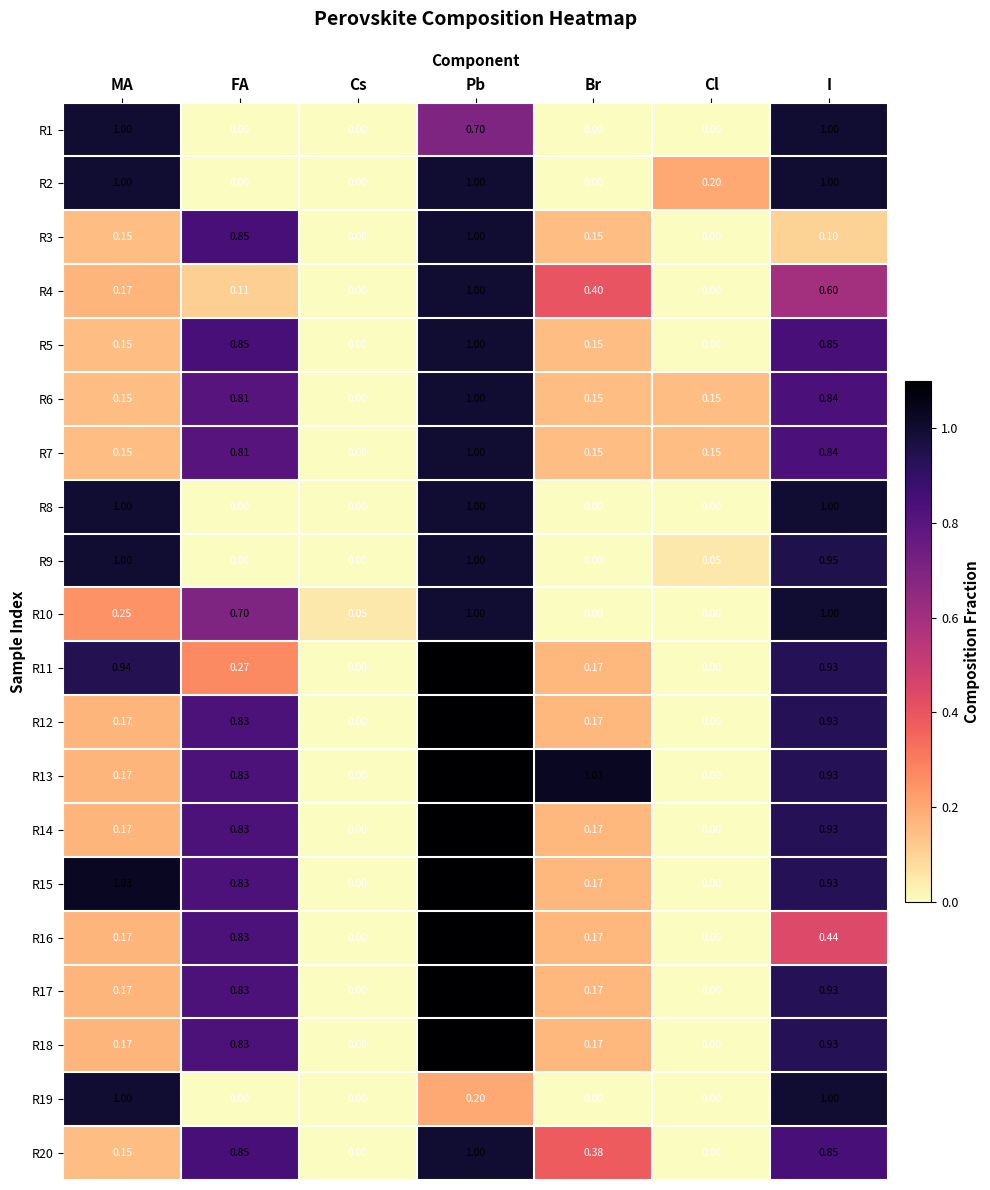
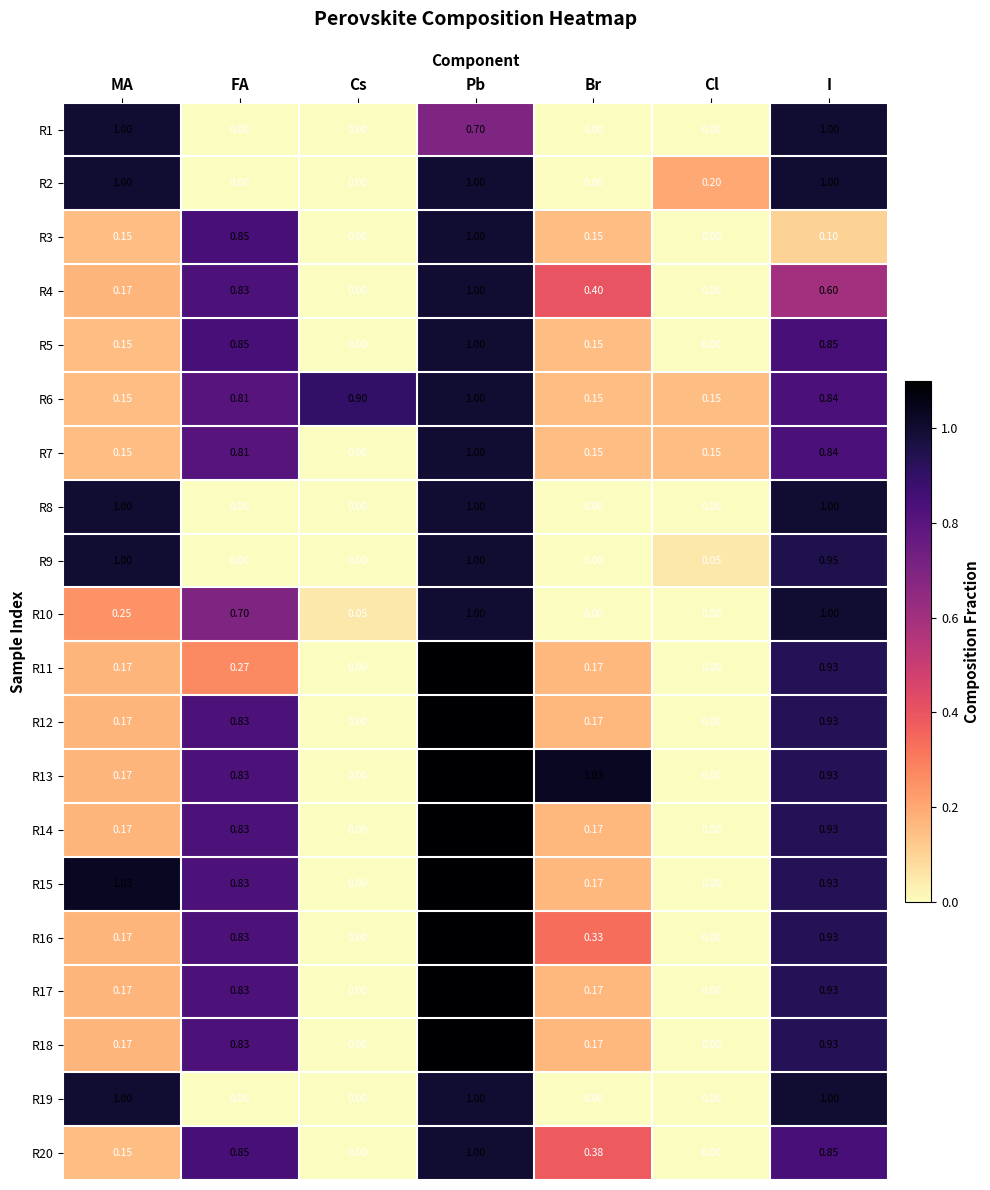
  {
    "R1": {
      "MA": 1.00,
      "FA": 0.00,
      "Cs": 0.00,
      "Pb": 0.70,
      "Br": 0.00,
      "Cl": 0.00,
      "I": 1.00
    },
    "R2": {
      "MA": 1.00,
      "FA": 0.00,
      "Cs": 0.00,
      "Pb": 1.00,
      "Br": 0.00,
      "Cl": 0.20,
      "I": 1.00
    },
    "R3": {
      "MA": 0.15,
      "FA": 0.85,
      "Cs": 0.00,
      "Pb": 1.00,
      "Br": 0.15,
      "Cl": 0.00,
      "I": 0.10
    },
    "R4": {
      "MA": 0.17,
-     "FA": 0.11,
+     "FA": 0.83,
      "Cs": 0.00,
      "Pb": 1.00,
      "Br": 0.40,
      "Cl": 0.00,
      "I": 0.60
    },
    "R5": {
      "MA": 0.15,
      "FA": 0.85,
      "Cs": 0.00,
      "Pb": 1.00,
      "Br": 0.15,
      "Cl": 0.00,
      "I": 0.85
    },
    "R6": {
      "MA": 0.15,
      "FA": 0.81,
-     "Cs": 0.00,
+     "Cs": 0.90,
      "Pb": 1.00,
      "Br": 0.15,
      "Cl": 0.15,
      "I": 0.84
    },
    "R7": {
      "MA": 0.15,
      "FA": 0.81,
      "Cs": 0.00,
      "Pb": 1.00,
      "Br": 0.15,
      "Cl": 0.15,
      "I": 0.84
    },
    "R8": {
      "MA": 1.00,
      "FA": 0.00,
      "Cs": 0.00,
      "Pb": 1.00,
      "Br": 0.00,
      "Cl": 0.00,
      "I": 1.00
    },
    "R9": {
      "MA": 1.00,
      "FA": 0.00,
      "Cs": 0.00,
      "Pb": 1.00,
      "Br": 0.00,
      "Cl": 0.05,
      "I": 0.95
    },
    "R10": {
      "MA": 0.25,
      "FA": 0.70,
      "Cs": 0.05,
      "Pb": 1.00,
      "Br": 0.00,
      "Cl": 0.00,
      "I": 1.00
    },
    "R11": {
-     "MA": 0.94,
+     "MA": 0.17,
      "FA": 0.27,
      "Cs": 0.00,
      "Br": 0.17,
      "Cl": 0.00,
      "I": 0.93
    },
    "R12": {
      "MA": 0.17,
      "FA": 0.83,
      "Cs": 0.00,
      "Br": 0.17,
      "Cl": 0.00,
      "I": 0.93
    },
    "R13": {
      "MA": 0.17,
      "FA": 0.83,
      "Cs": 0.00,
      "Cl": 0.00,
      "I": 0.93
    },
    "R14": {
      "MA": 0.17,
      "FA": 0.83,
      "Cs": 0.00,
      "Br": 0.17,
      "Cl": 0.00,
      "I": 0.93
    },
    "R15": {
      "FA": 0.83,
      "Cs": 0.00,
      "Br": 0.17,
      "Cl": 0.00,
      "I": 0.93
    },
    "R16": {
      "MA": 0.17,
      "FA": 0.83,
      "Cs": 0.00,
-     "Br": 0.17,
+     "Br": 0.33,
      "Cl": 0.00,
-     "I": 0.44
+     "I": 0.93
    },
    "R17": {
      "MA": 0.17,
      "FA": 0.83,
      "Cs": 0.00,
      "Br": 0.17,
      "Cl": 0.00,
      "I": 0.93
    },
    "R18": {
      "MA": 0.17,
      "FA": 0.83,
      "Cs": 0.00,
      "Br": 0.17,
      "Cl": 0.00,
      "I": 0.93
    },
    "R19": {
      "MA": 1.00,
      "FA": 0.00,
      "Cs": 0.00,
-     "Pb": 0.20,
+     "Pb": 1.00,
      "Br": 0.00,
      "Cl": 0.00,
      "I": 1.00
    },
    "R20": {
      "MA": 0.15,
      "FA": 0.85,
      "Cs": 0.00,
      "Pb": 1.00,
      "Br": 0.38,
      "Cl": 0.00,
      "I": 0.85
    }
  }
